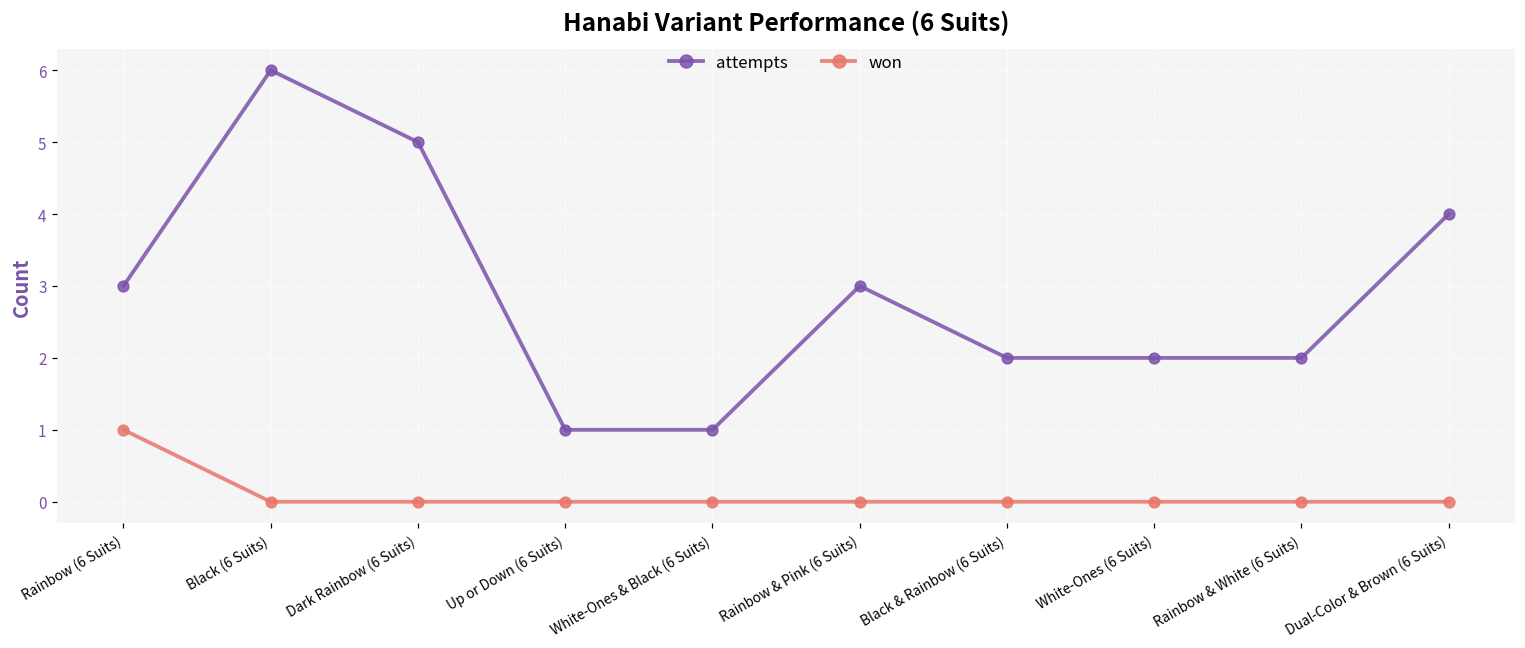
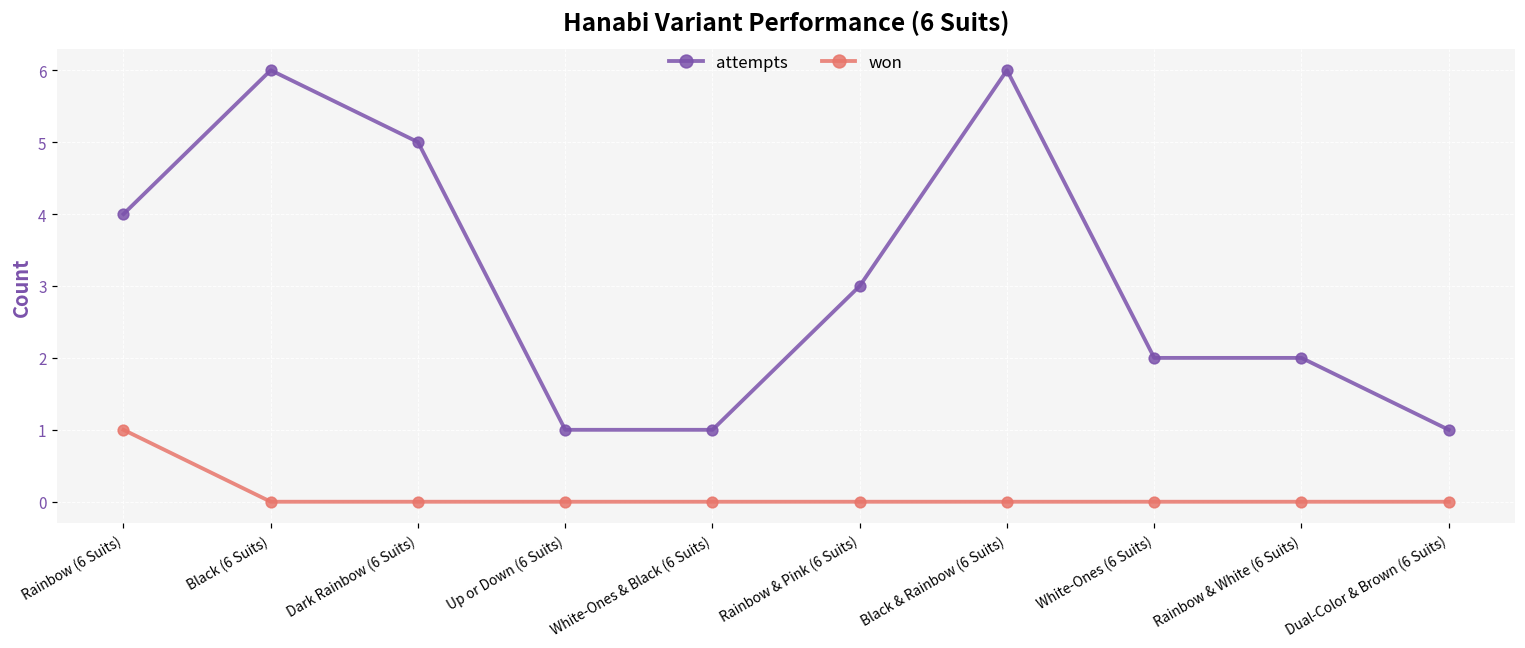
  {
    "attempts": {
-     "Rainbow (6 Suits)": 3,
+     "Rainbow (6 Suits)": 4,
      "Black (6 Suits)": 6,
      "Dark Rainbow (6 Suits)": 5,
      "Up or Down (6 Suits)": 1,
      "White-Ones & Black (6 Suits)": 1,
      "Rainbow & Pink (6 Suits)": 3,
-     "Black & Rainbow (6 Suits)": 2,
+     "Black & Rainbow (6 Suits)": 6,
      "White-Ones (6 Suits)": 2,
      "Rainbow & White (6 Suits)": 2,
-     "Dual-Color & Brown (6 Suits)": 4
+     "Dual-Color & Brown (6 Suits)": 1
    },
    "won": {
      "Rainbow (6 Suits)": 1,
      "Black (6 Suits)": 0,
      "Dark Rainbow (6 Suits)": 0,
      "Up or Down (6 Suits)": 0,
      "White-Ones & Black (6 Suits)": 0,
      "Rainbow & Pink (6 Suits)": 0,
      "Black & Rainbow (6 Suits)": 0,
      "White-Ones (6 Suits)": 0,
      "Rainbow & White (6 Suits)": 0,
      "Dual-Color & Brown (6 Suits)": 0
    }
  }
